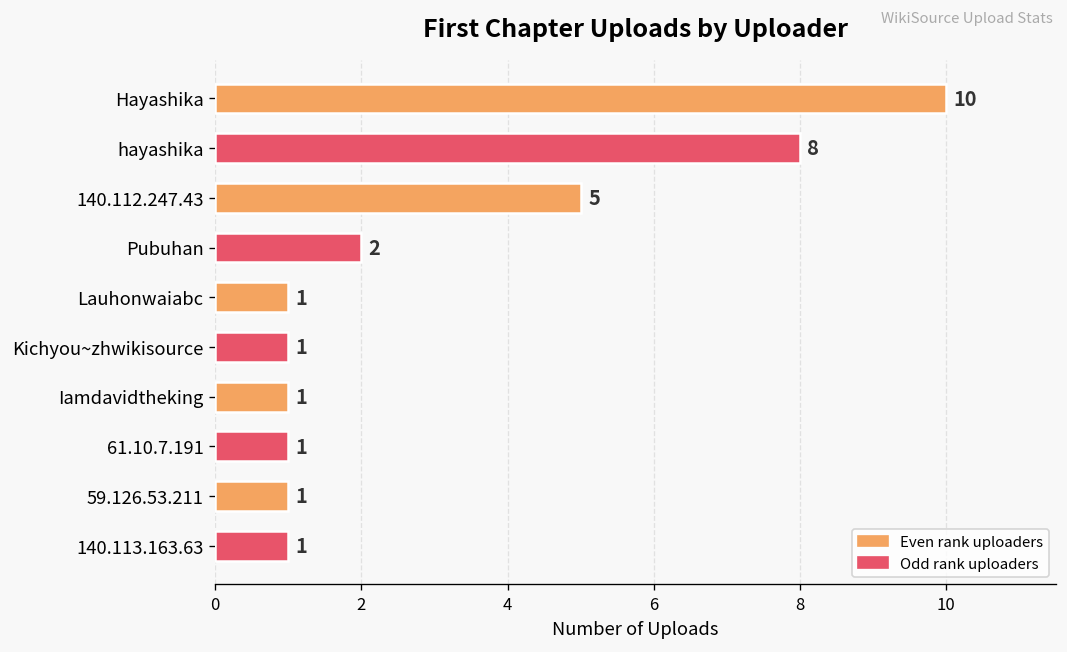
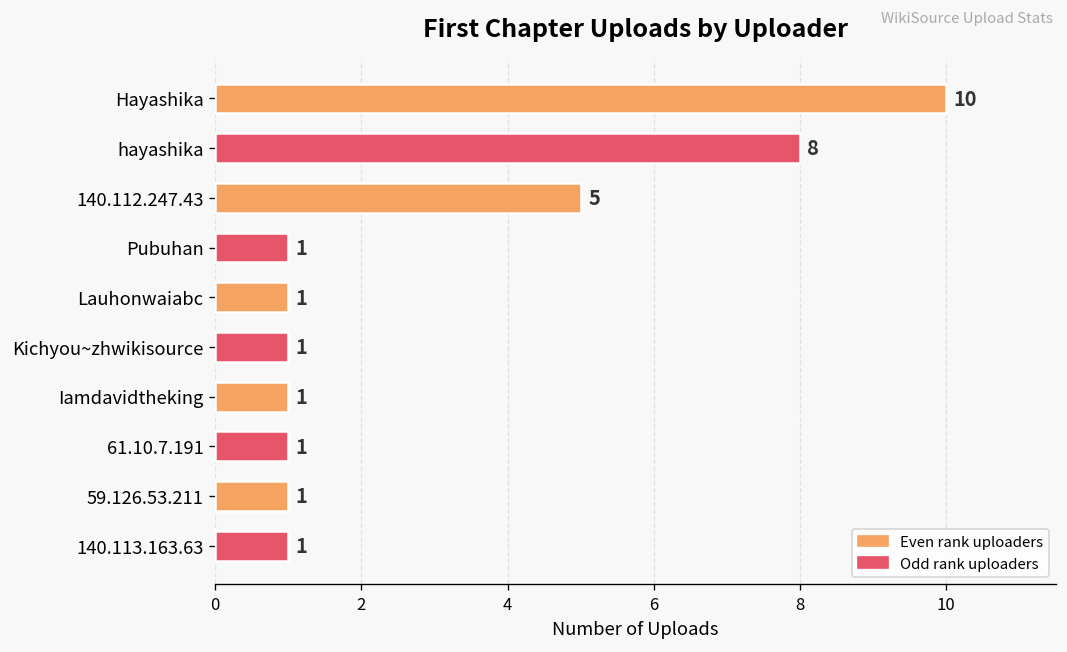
  {
    "Hayashika": 10,
    "hayashika": 8,
    "140.112.247.43": 5,
-   "Pubuhan": 2,
+   "Pubuhan": 1,
    "Lauhonwaiabc": 1,
    "Kichyou~zhwikisource": 1,
    "Iamdavidtheking": 1,
    "61.10.7.191": 1,
    "59.126.53.211": 1,
    "140.113.163.63": 1
  }
